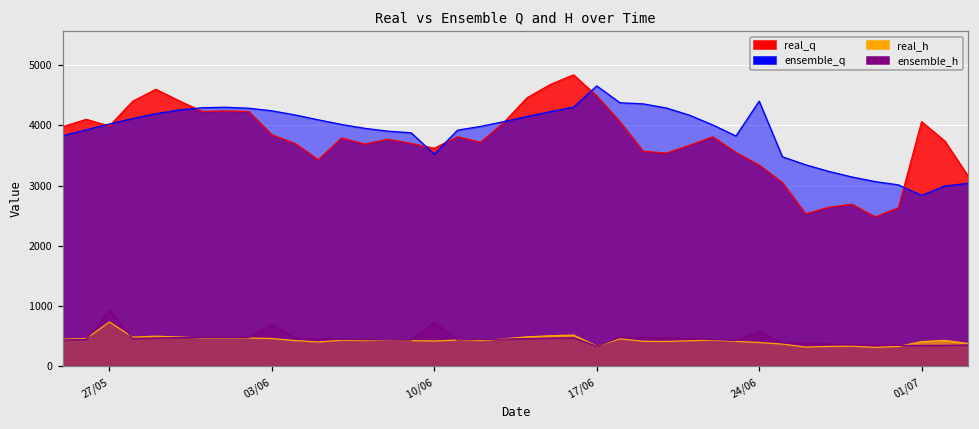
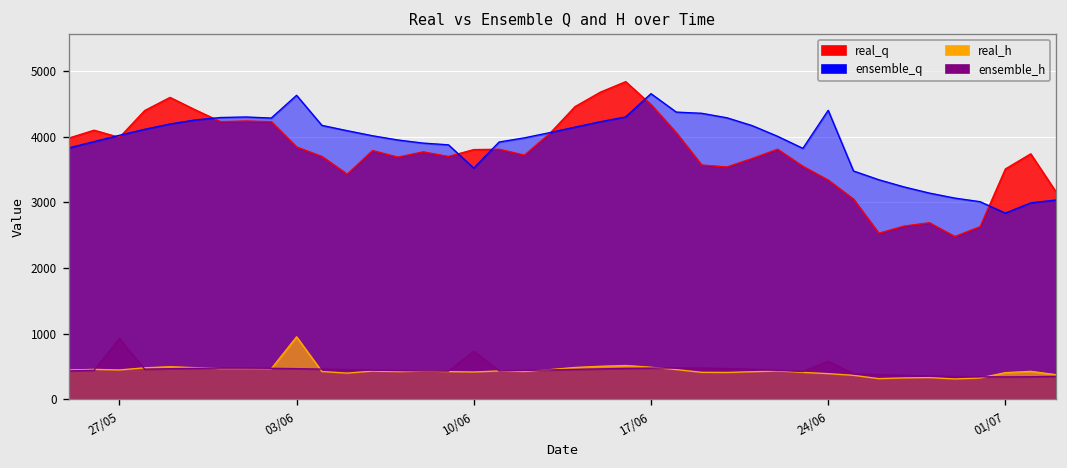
  {
    "real_q": {
      "03/06": 3800,
-     "10/06": 3600,
+     "10/06": 3800,
      "17/06": 4500,
      "24/06": 3300,
-     "01/07": 4100
+     "01/07": 3500
    },
    "ensemble_q": {
-     "03/06": 4200,
+     "03/06": 4600,
      "10/06": 3500,
      "17/06": 4700,
      "24/06": 4400,
      "01/07": 2800
    },
    "real_h": {
-     "27/05": 700,
-     "03/06": 500,
+     "27/05": 400,
+     "03/06": 1000,
      "10/06": 400,
-     "17/06": 300,
+     "17/06": 500,
      "24/06": 400,
      "01/07": 400
    },
    "ensemble_h": {
      "27/05": 900,
-     "03/06": 700,
+     "03/06": 500,
      "10/06": 700,
-     "17/06": 300,
+     "17/06": 500,
      "24/06": 600,
      "01/07": 300
    }
  }
